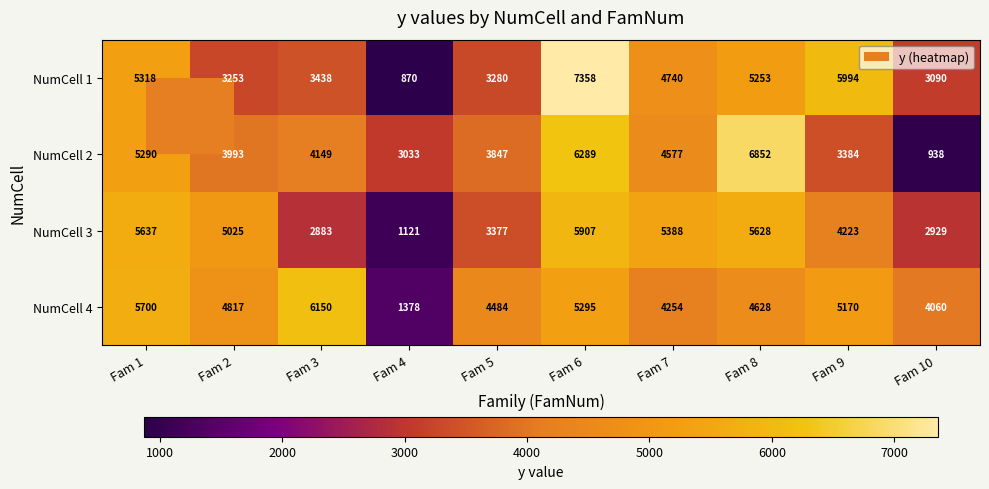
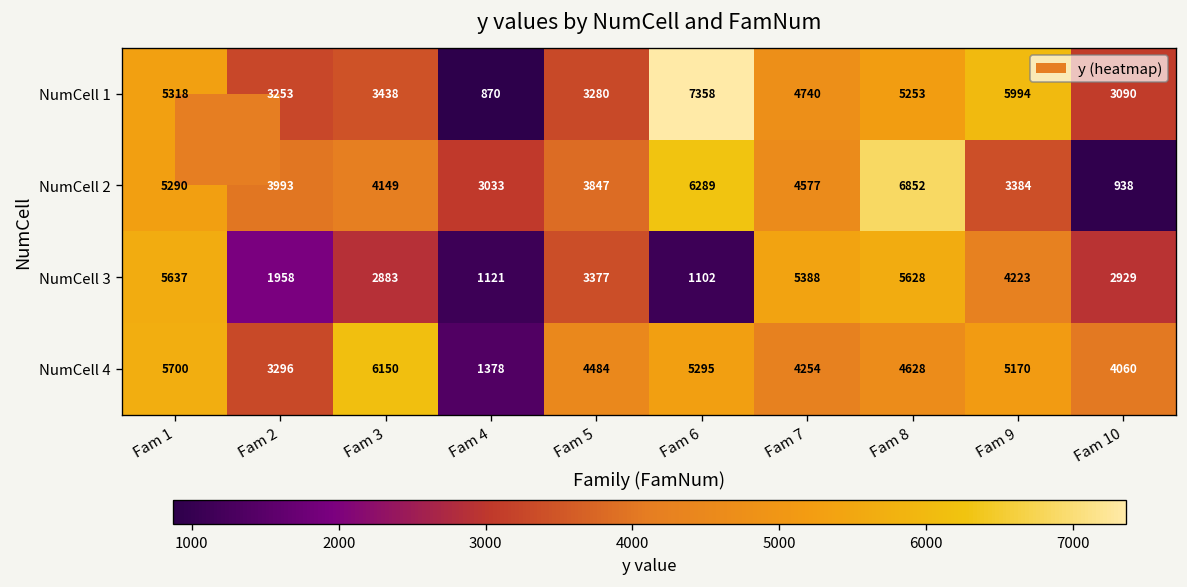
  {
    "NumCell 1": {
      "Fam 3": 3438,
      "Fam 4": 870,
      "Fam 5": 3280,
      "Fam 6": 7358,
      "Fam 7": 4740,
      "Fam 8": 5253,
      "Fam 9": 5994,
      "Fam 10": 3090
    },
    "NumCell 2": {
      "Fam 3": 4149,
      "Fam 4": 3033,
      "Fam 5": 3847,
      "Fam 6": 6289,
      "Fam 7": 4577,
      "Fam 8": 6852,
      "Fam 9": 3384,
      "Fam 10": 938
    },
    "NumCell 3": {
      "Fam 1": 5637,
-     "Fam 2": 5025,
+     "Fam 2": 1958,
      "Fam 3": 2883,
      "Fam 4": 1121,
      "Fam 5": 3377,
-     "Fam 6": 5907,
+     "Fam 6": 1102,
      "Fam 7": 5388,
      "Fam 8": 5628,
      "Fam 9": 4223,
      "Fam 10": 2929
    },
    "NumCell 4": {
      "Fam 1": 5700,
-     "Fam 2": 4817,
+     "Fam 2": 3296,
      "Fam 3": 6150,
      "Fam 4": 1378,
      "Fam 5": 4484,
      "Fam 6": 5295,
      "Fam 7": 4254,
      "Fam 8": 4628,
      "Fam 9": 5170,
      "Fam 10": 4060
    }
  }
